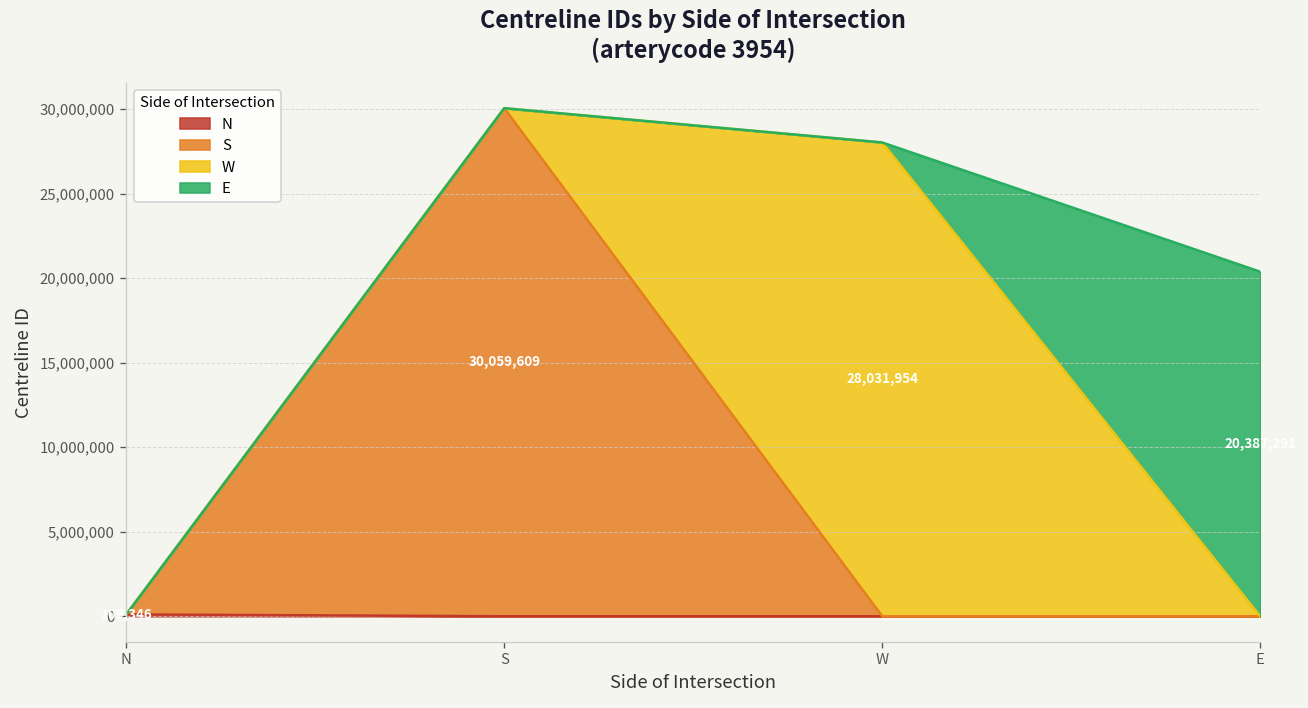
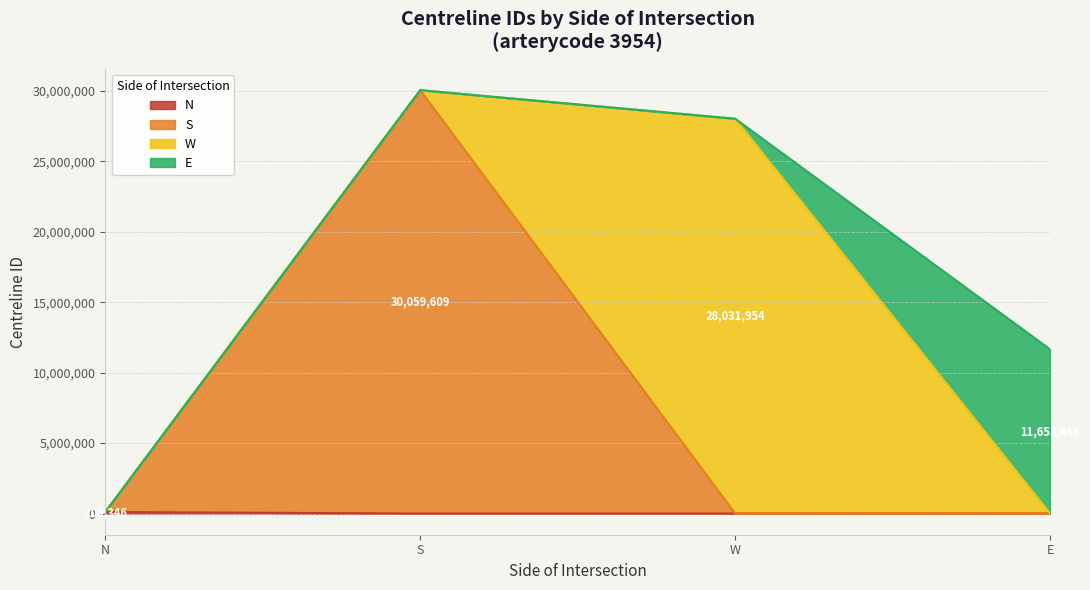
  {
    "N": {
      "S": "0"
    },
    "E": {
-     "E": "20,400,000"
+     "E": "11,700,000"
    }
  }
